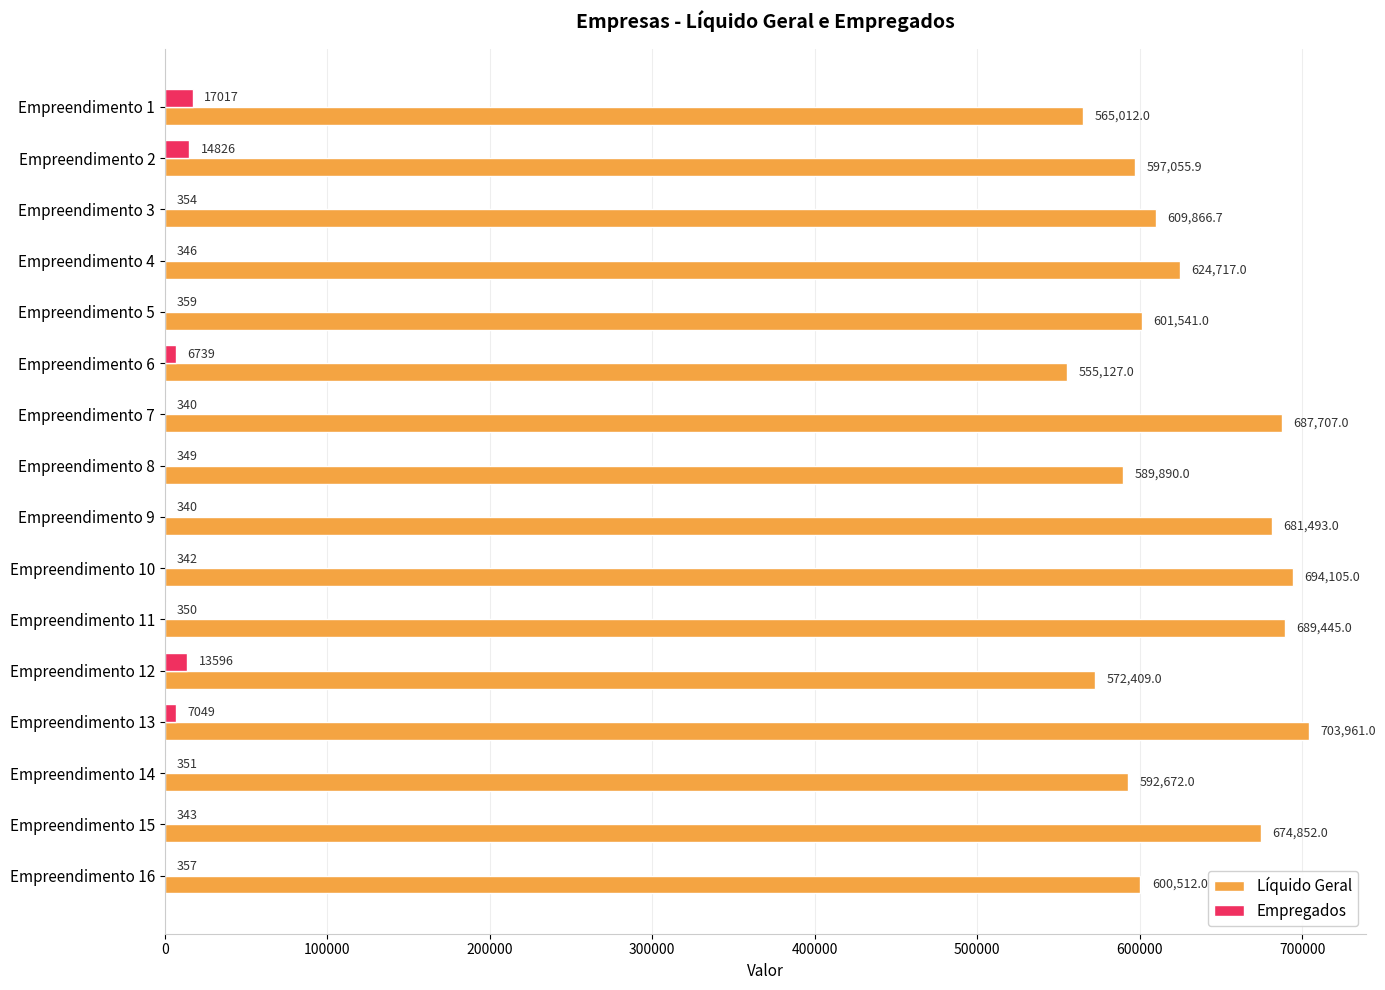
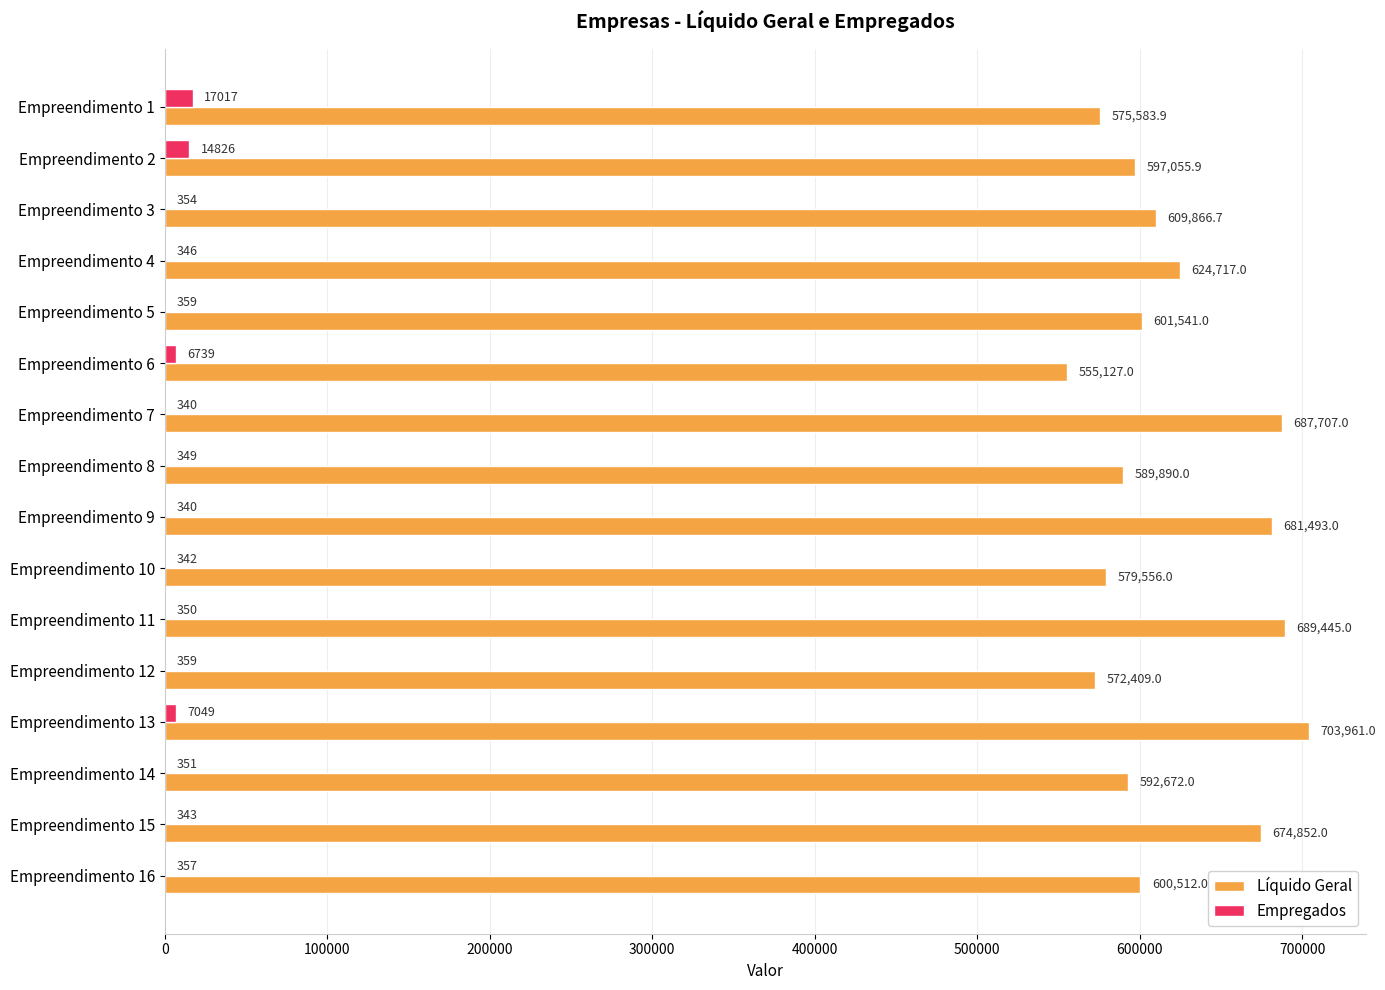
  {
    "Líquido Geral": {
-     "Empreendimento 1": "565,012.0",
+     "Empreendimento 1": "575,583.9",
      "Empreendimento 2": "597,055.9",
      "Empreendimento 3": "609,866.7",
      "Empreendimento 4": "624,717.0",
      "Empreendimento 5": "601,541.0",
      "Empreendimento 6": "555,127.0",
      "Empreendimento 7": "687,707.0",
      "Empreendimento 8": "589,890.0",
      "Empreendimento 9": "681,493.0",
-     "Empreendimento 10": "694,105.0",
+     "Empreendimento 10": "579,556.0",
      "Empreendimento 11": "689,445.0",
      "Empreendimento 12": "572,409.0",
      "Empreendimento 13": "703,961.0",
      "Empreendimento 14": "592,672.0",
      "Empreendimento 15": "674,852.0",
      "Empreendimento 16": "600,512.0"
    },
    "Empregados": {
      "Empreendimento 1": "17017",
      "Empreendimento 2": "14826",
      "Empreendimento 3": "354",
      "Empreendimento 4": "346",
      "Empreendimento 5": "359",
      "Empreendimento 6": "6739",
      "Empreendimento 7": "340",
      "Empreendimento 8": "349",
      "Empreendimento 9": "340",
      "Empreendimento 10": "342",
      "Empreendimento 11": "350",
-     "Empreendimento 12": "13596",
+     "Empreendimento 12": "359",
      "Empreendimento 13": "7049",
      "Empreendimento 14": "351",
      "Empreendimento 15": "343",
      "Empreendimento 16": "357"
    }
  }
